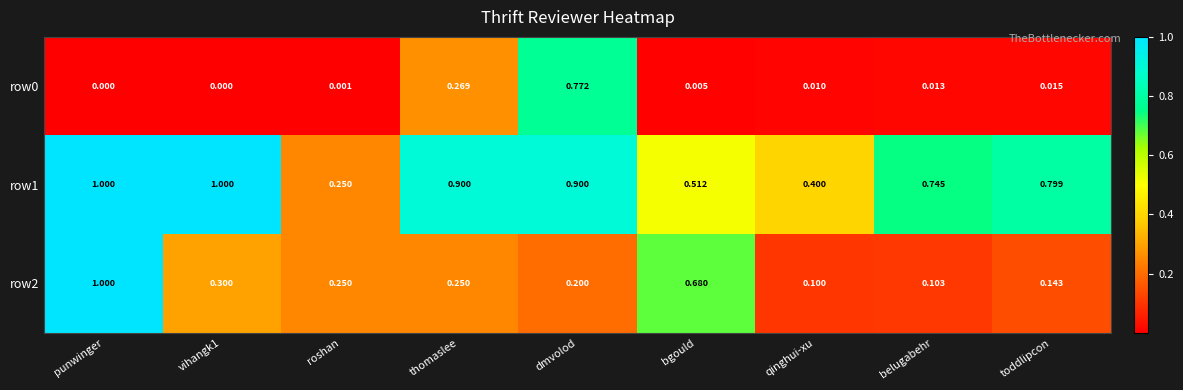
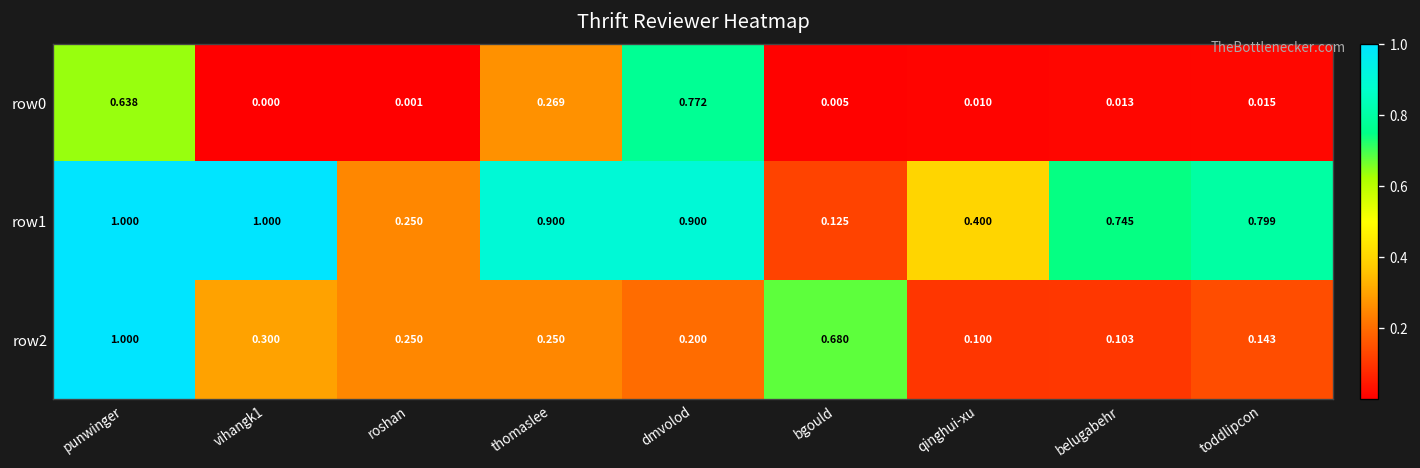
  {
    "row0": {
-     "punwinger": 0.000,
+     "punwinger": 0.638,
      "vihangk1": 0.000,
      "roshan": 0.001,
      "thomaslee": 0.269,
      "dmvolod": 0.772,
      "bgould": 0.005,
      "qinghui-xu": 0.010,
      "belugabehr": 0.013
    },
    "row1": {
      "punwinger": 1.000,
      "vihangk1": 1.000,
      "roshan": 0.250,
      "thomaslee": 0.900,
      "dmvolod": 0.900,
-     "bgould": 0.512,
+     "bgould": 0.125,
      "qinghui-xu": 0.400,
      "belugabehr": 0.745,
      "toddlipcon": 0.799
    },
    "row2": {
      "punwinger": 1.000,
      "vihangk1": 0.300,
      "roshan": 0.250,
      "thomaslee": 0.250,
      "dmvolod": 0.200,
      "bgould": 0.680,
      "qinghui-xu": 0.100,
      "belugabehr": 0.103,
      "toddlipcon": 0.143
    }
  }
